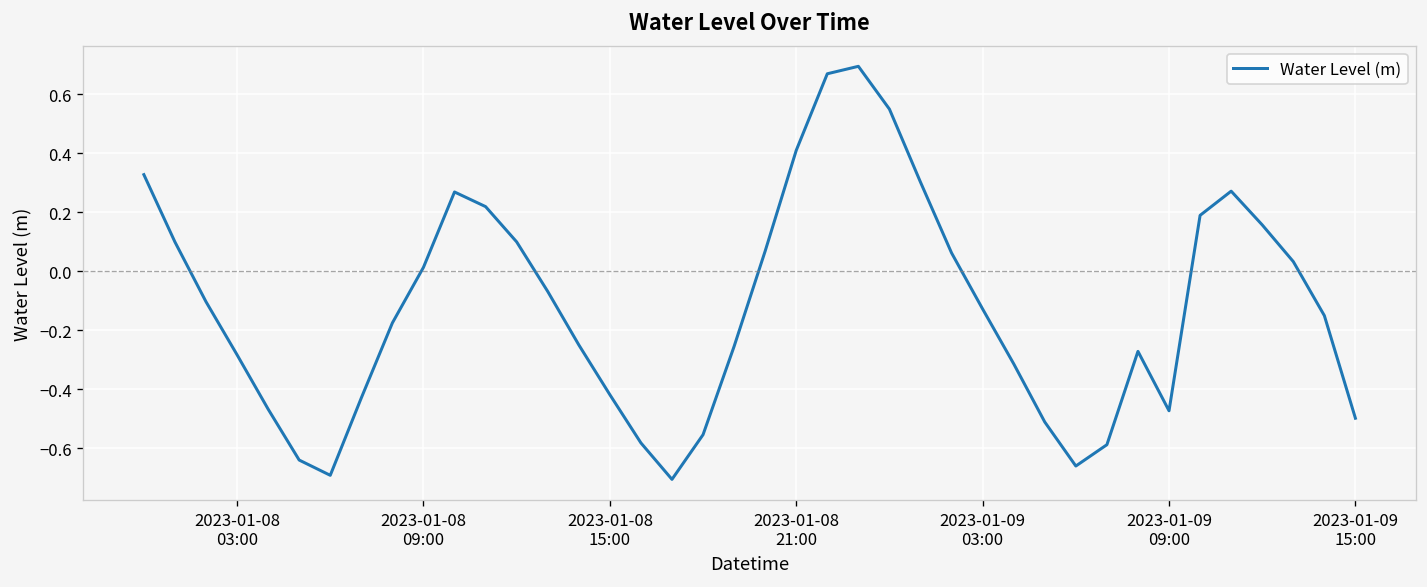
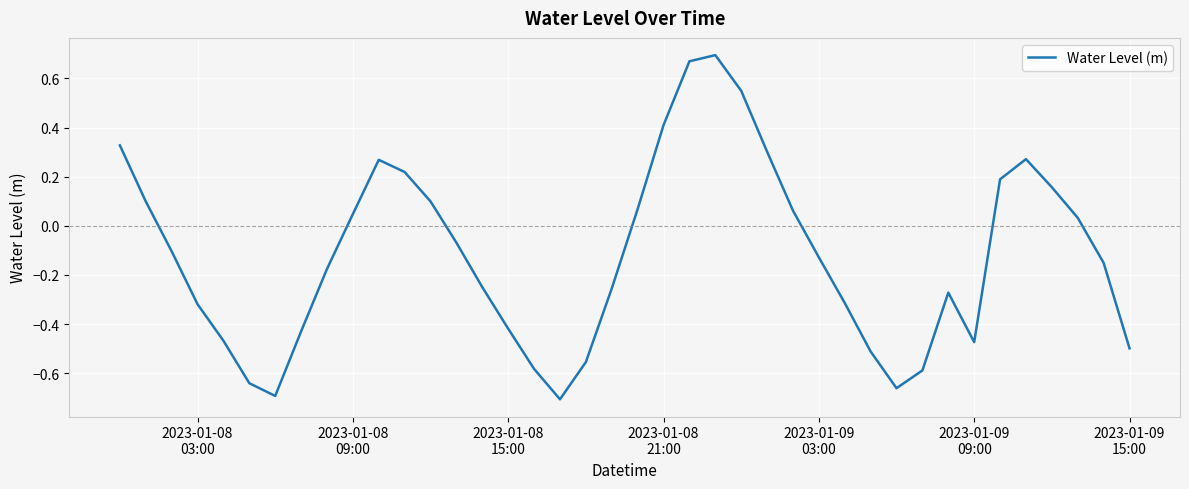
  {
-   "2023-01-08 03:00": -0.28,
-   "2023-01-08 09:00": 0.01,
+   "2023-01-08 03:00": -0.32,
+   "2023-01-08 09:00": 0.05,
    "2023-01-08 15:00": -0.42,
    "2023-01-08 21:00": 0.41,
    "2023-01-09 03:00": -0.13,
    "2023-01-09 09:00": -0.47,
    "2023-01-09 15:00": -0.50
  }
